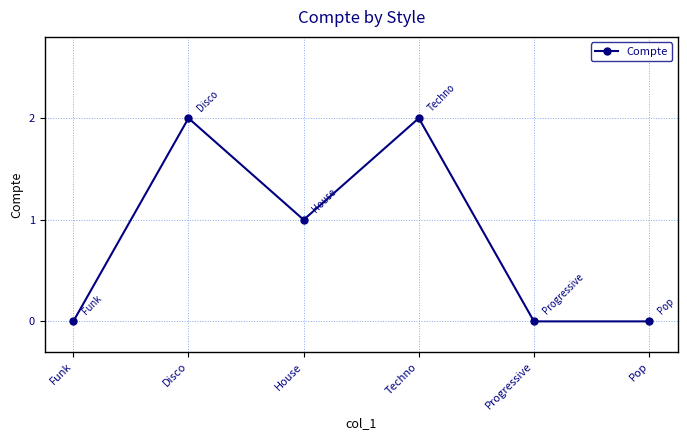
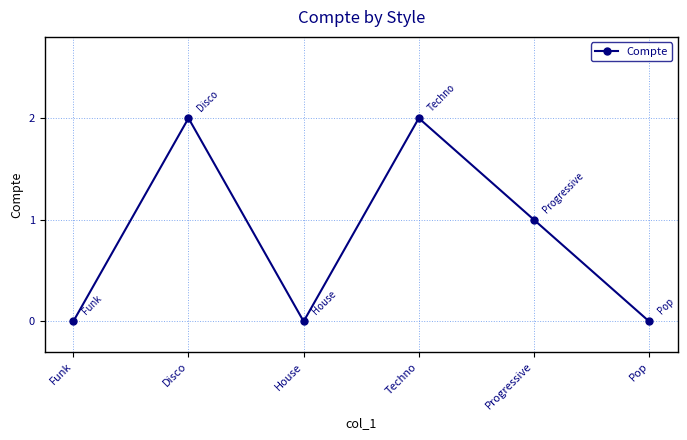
  {
    "Funk": 0,
    "Disco": 2,
-   "House": 1,
+   "House": 0,
    "Techno": 2,
-   "Progressive": 0,
+   "Progressive": 1,
    "Pop": 0
  }
